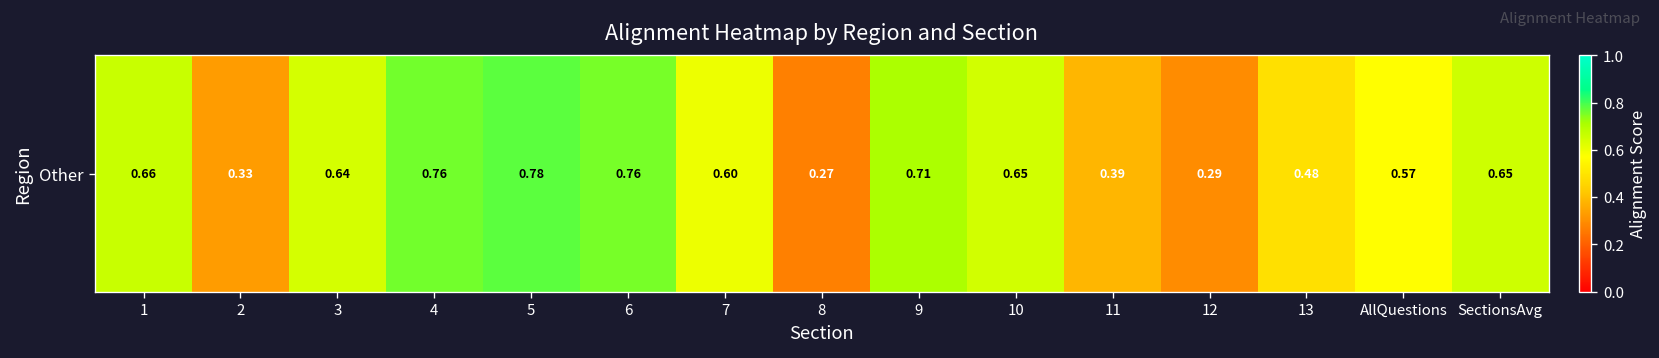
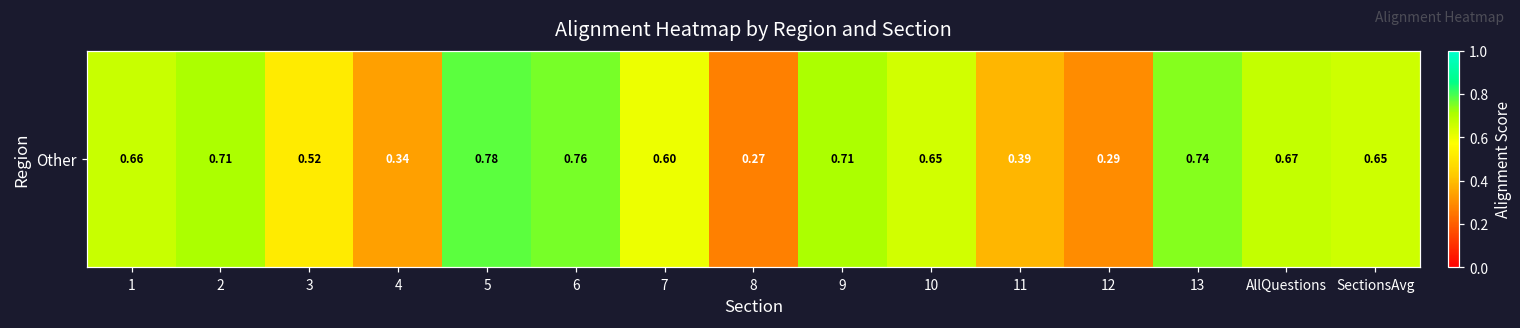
  {
    "Other": {
      "1": 0.66,
-     "2": 0.33,
-     "3": 0.64,
-     "4": 0.76,
+     "2": 0.71,
+     "3": 0.52,
+     "4": 0.34,
      "5": 0.78,
      "6": 0.76,
      "7": 0.60,
      "8": 0.27,
      "9": 0.71,
      "10": 0.65,
      "11": 0.39,
      "12": 0.29,
-     "13": 0.48,
-     "AllQuestions": 0.57,
+     "13": 0.74,
+     "AllQuestions": 0.67,
      "SectionsAvg": 0.65
    }
  }
